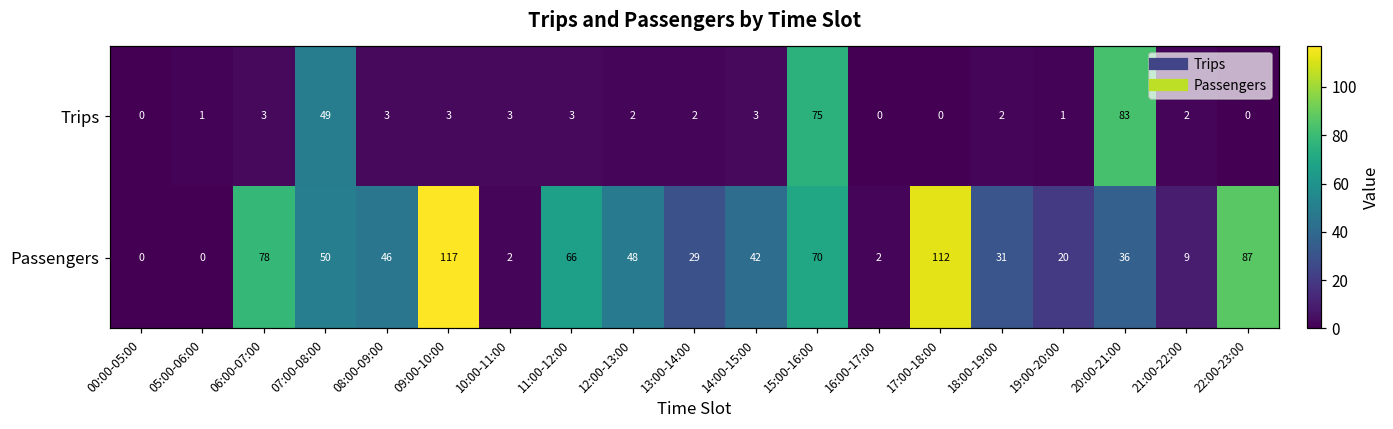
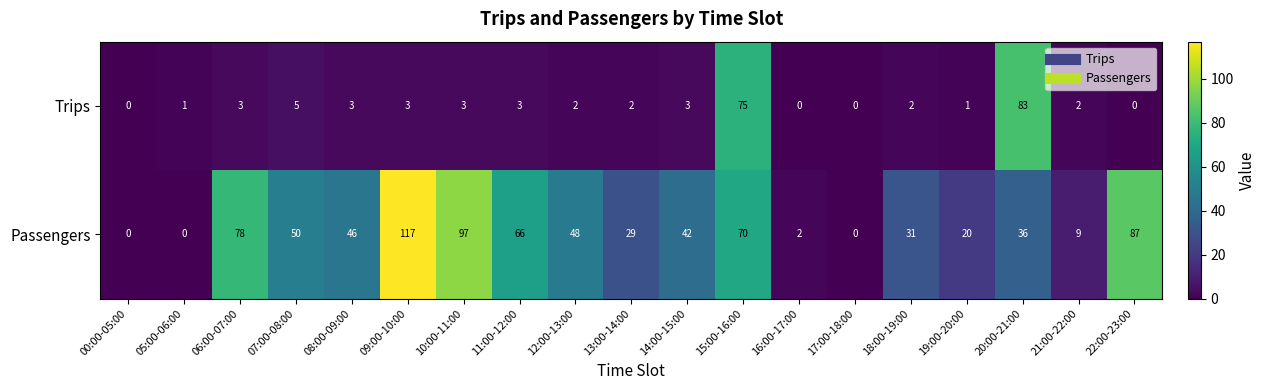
  {
    "Trips": {
      "00:00-05:00": 0,
      "05:00-06:00": 1,
      "06:00-07:00": 3,
-     "07:00-08:00": 49,
+     "07:00-08:00": 5,
      "08:00-09:00": 3,
      "09:00-10:00": 3,
      "10:00-11:00": 3,
      "11:00-12:00": 3,
      "12:00-13:00": 2,
      "13:00-14:00": 2,
      "14:00-15:00": 3,
      "15:00-16:00": 75,
      "16:00-17:00": 0,
      "17:00-18:00": 0,
      "18:00-19:00": 2,
      "19:00-20:00": 1,
      "20:00-21:00": 83,
      "21:00-22:00": 2,
      "22:00-23:00": 0
    },
    "Passengers": {
      "00:00-05:00": 0,
      "05:00-06:00": 0,
      "06:00-07:00": 78,
      "07:00-08:00": 50,
      "08:00-09:00": 46,
      "09:00-10:00": 117,
-     "10:00-11:00": 2,
+     "10:00-11:00": 97,
      "11:00-12:00": 66,
      "12:00-13:00": 48,
      "13:00-14:00": 29,
      "14:00-15:00": 42,
      "15:00-16:00": 70,
      "16:00-17:00": 2,
-     "17:00-18:00": 112,
+     "17:00-18:00": 0,
      "18:00-19:00": 31,
      "19:00-20:00": 20,
      "20:00-21:00": 36,
      "21:00-22:00": 9,
      "22:00-23:00": 87
    }
  }
